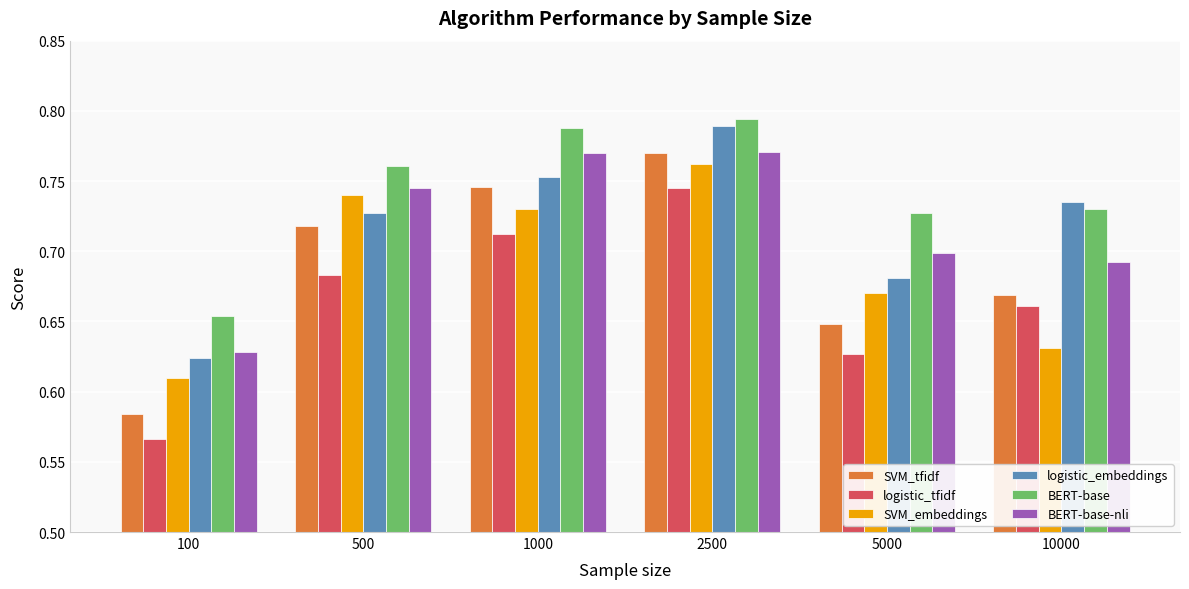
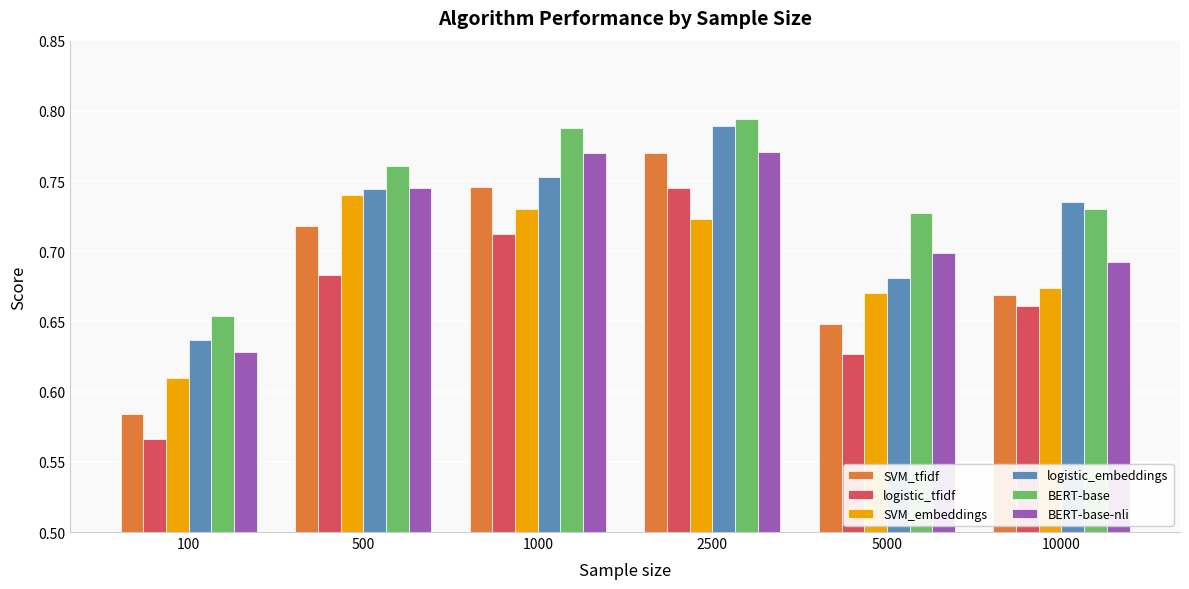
  {
    "SVM_embeddings": {
      "100": 0.610,
      "500": 0.740,
      "1000": 0.730,
-     "2500": 0.762,
+     "2500": 0.723,
      "5000": 0.670,
-     "10000": 0.631
+     "10000": 0.674
    },
    "logistic_embeddings": {
-     "100": 0.624,
-     "500": 0.727,
+     "100": 0.637,
+     "500": 0.744,
      "1000": 0.753,
      "2500": 0.789,
      "5000": 0.681,
      "10000": 0.735
    },
    "BERT-base": {
      "100": 0.654,
      "500": 0.761,
      "1000": 0.788,
      "2500": 0.794,
      "5000": 0.727,
      "10000": 0.730
    },
    "BERT-base-nli": {
      "100": 0.628,
      "500": 0.745,
      "1000": 0.770,
      "2500": 0.771,
      "5000": 0.699,
      "10000": 0.692
    }
  }
